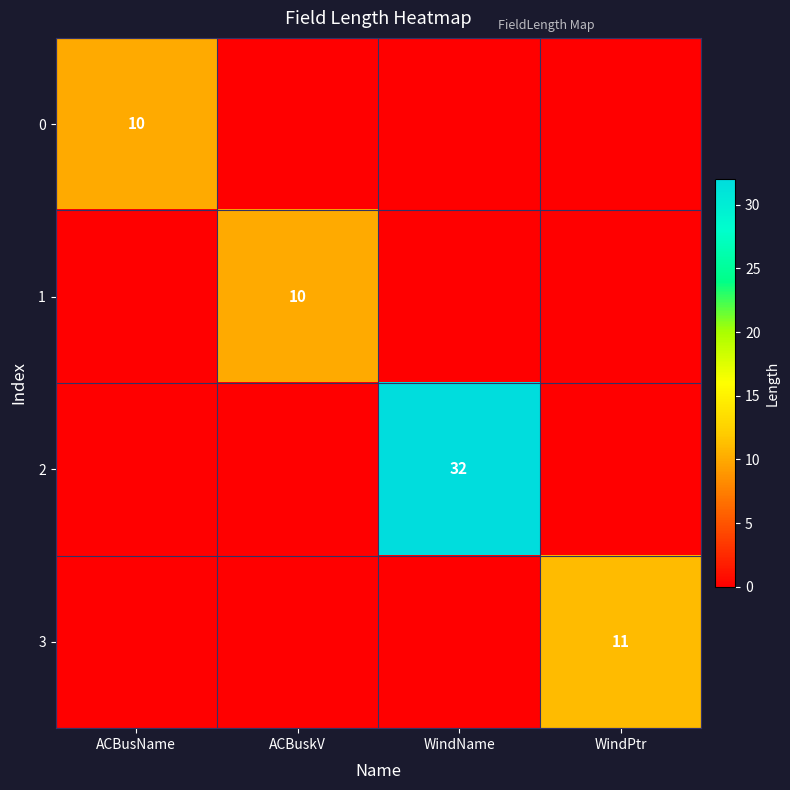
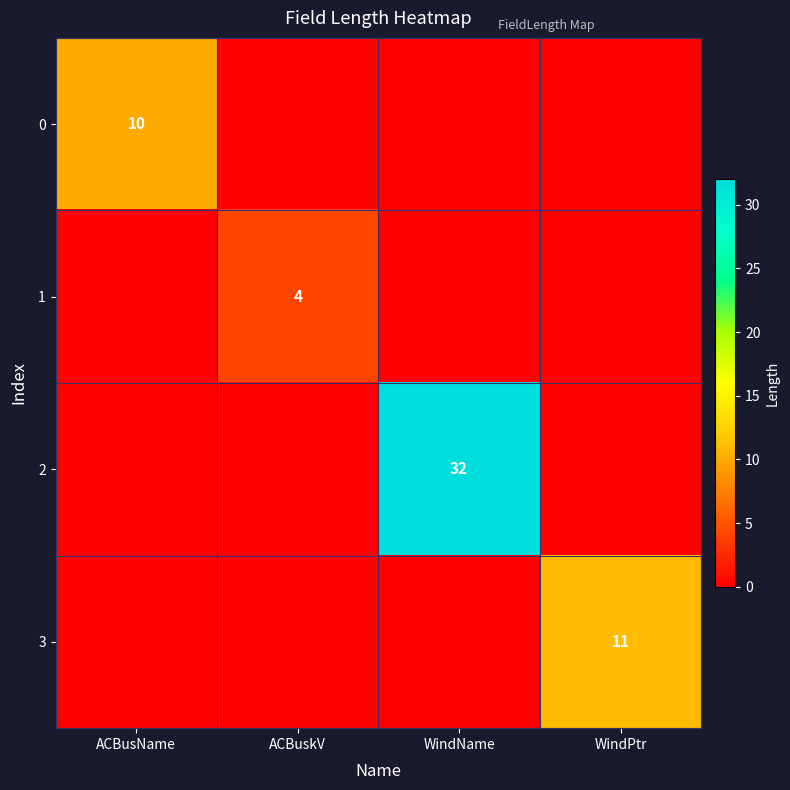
  {
    "0": {
      "ACBusName": 10
    },
    "1": {
-     "ACBuskV": 10
+     "ACBuskV": 4
    },
    "2": {
      "WindName": 32
    },
    "3": {
      "WindPtr": 11
    }
  }
